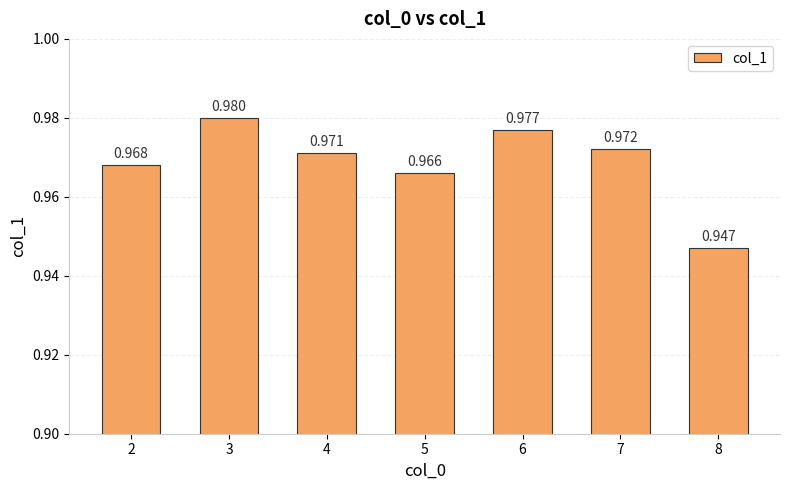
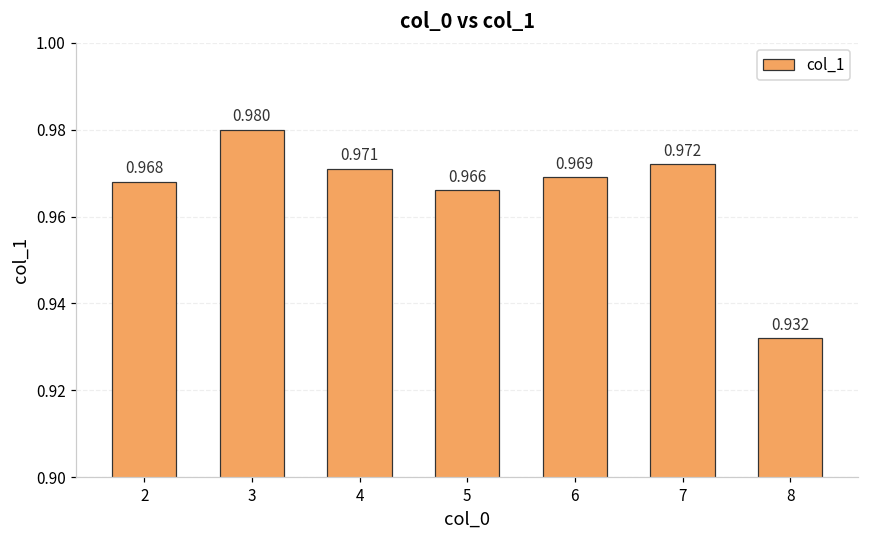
  {
    "2": 0.968,
    "3": 0.980,
    "4": 0.971,
    "5": 0.966,
-   "6": 0.977,
+   "6": 0.969,
    "7": 0.972,
-   "8": 0.947
+   "8": 0.932
  }
